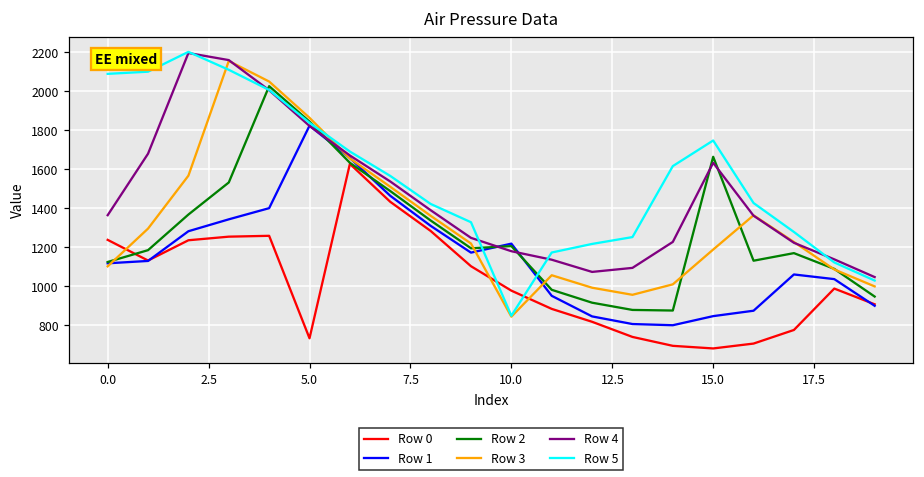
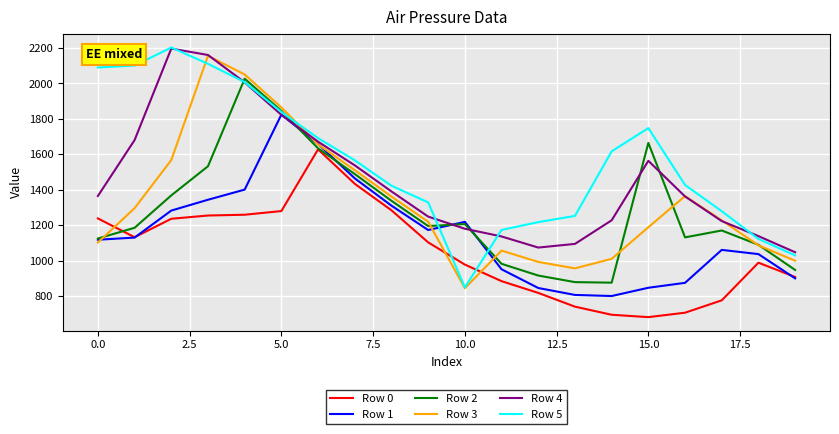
  {
    "Row 0": {
      "0.0": 1240,
-     "5.0": 730,
+     "5.0": 1280,
      "10.0": 980,
      "15.0": 680
    },
    "Row 1": {
      "15.0": 850
    },
    "Row 2": {
      "15.0": 1660
    },
    "Row 3": {
      "0.0": 1100,
      "5.0": 1860,
      "15.0": 1190
    },
    "Row 4": {
      "0.0": 1360,
      "10.0": 1180,
-     "15.0": 1630
+     "15.0": 1560
    },
    "Row 5": {
      "0.0": 2090,
      "15.0": 1750
    }
  }
